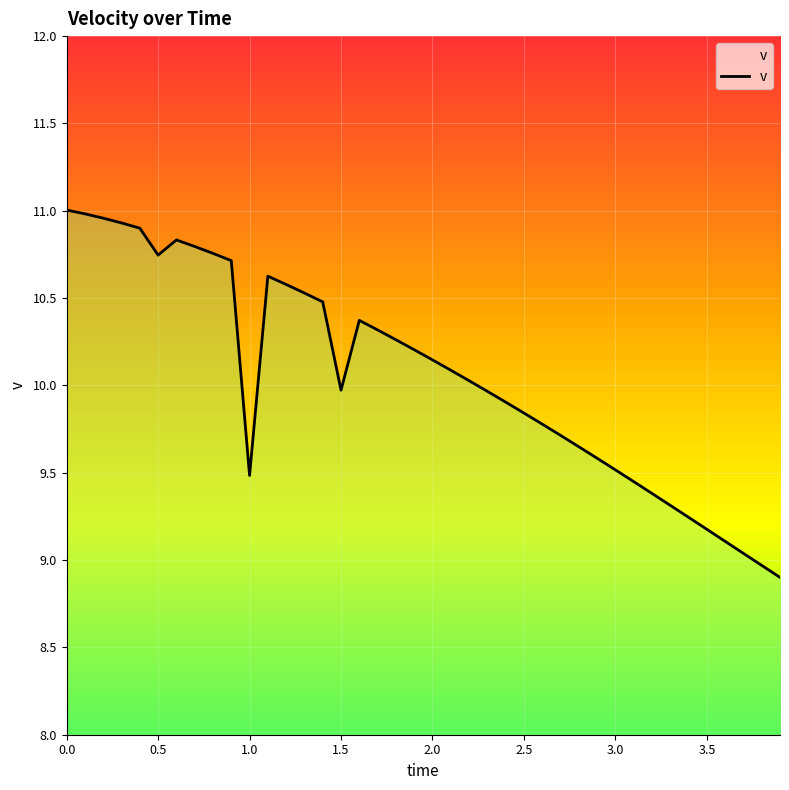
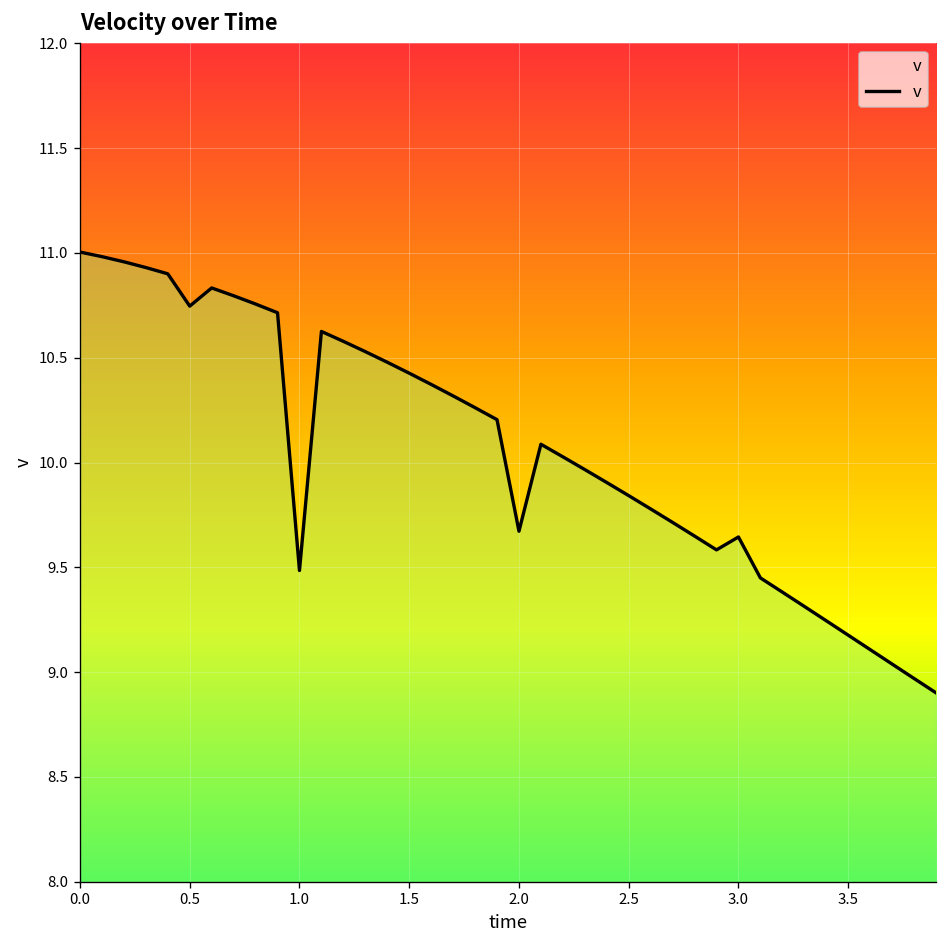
  {
    "0.0": 11.00,
    "0.5": 10.75,
    "1.0": 9.48,
-   "1.5": 9.97,
-   "2.0": 10.15,
+   "1.5": 10.43,
+   "2.0": 9.67,
    "2.5": 9.84,
-   "3.0": 9.52,
+   "3.0": 9.64,
    "3.5": 9.18
  }
